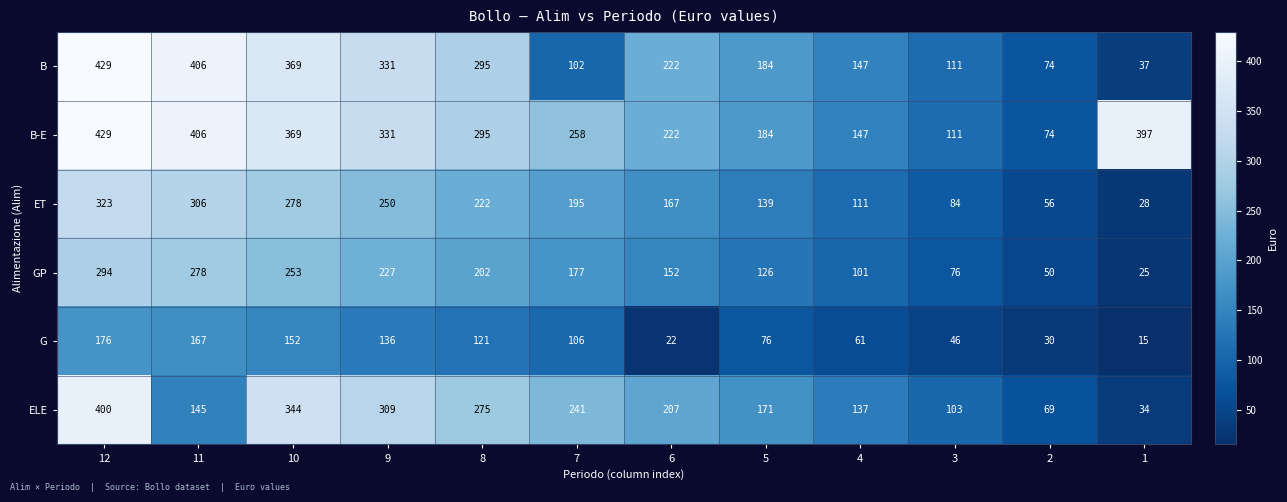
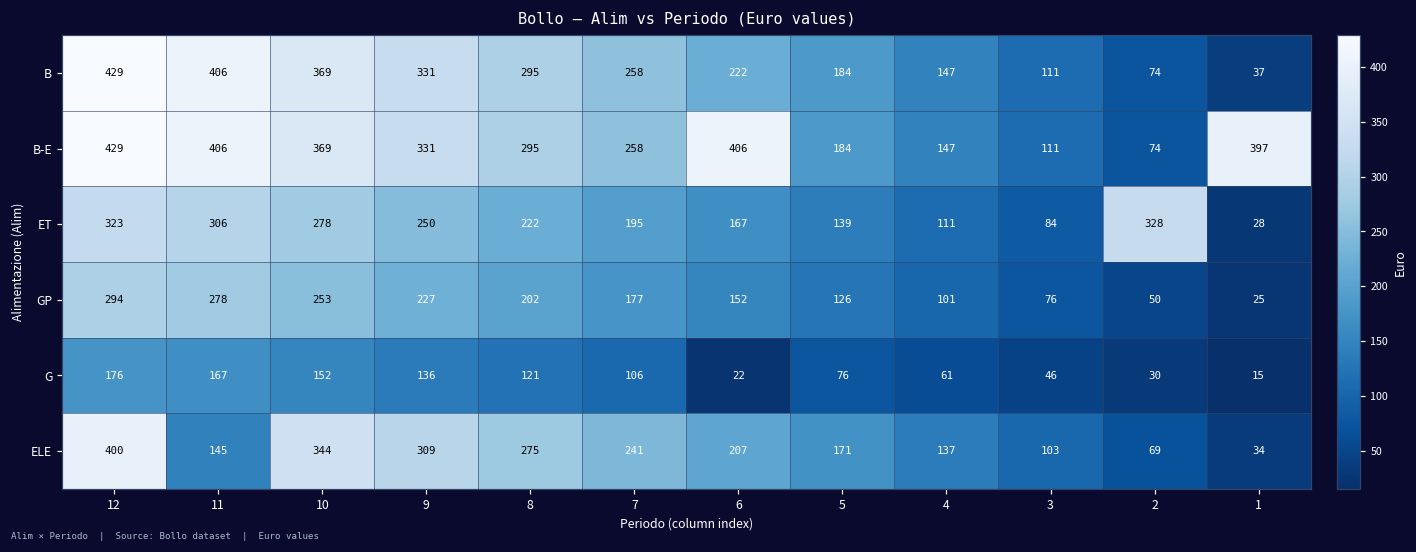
  {
    "B": {
      "12": 429,
      "11": 406,
      "10": 369,
      "9": 331,
      "8": 295,
-     "7": 102,
+     "7": 258,
      "6": 222,
      "5": 184,
      "4": 147,
      "3": 111,
      "2": 74,
      "1": 37
    },
    "B-E": {
      "12": 429,
      "11": 406,
      "10": 369,
      "9": 331,
      "8": 295,
      "7": 258,
-     "6": 222,
+     "6": 406,
      "5": 184,
      "4": 147,
      "3": 111,
      "2": 74,
      "1": 397
    },
    "ET": {
      "12": 323,
      "11": 306,
      "10": 278,
      "9": 250,
      "8": 222,
      "7": 195,
      "6": 167,
      "5": 139,
      "4": 111,
      "3": 84,
-     "2": 56,
+     "2": 328,
      "1": 28
    },
    "GP": {
      "12": 294,
      "11": 278,
      "10": 253,
      "9": 227,
      "8": 202,
      "7": 177,
      "6": 152,
      "5": 126,
      "4": 101,
      "3": 76,
      "2": 50,
      "1": 25
    },
    "G": {
      "12": 176,
      "11": 167,
      "10": 152,
      "9": 136,
      "8": 121,
      "7": 106,
      "6": 22,
      "5": 76,
      "4": 61,
      "3": 46,
      "2": 30,
      "1": 15
    },
    "ELE": {
      "12": 400,
      "11": 145,
      "10": 344,
      "9": 309,
      "8": 275,
      "7": 241,
      "6": 207,
      "5": 171,
      "4": 137,
      "3": 103,
      "2": 69,
      "1": 34
    }
  }
